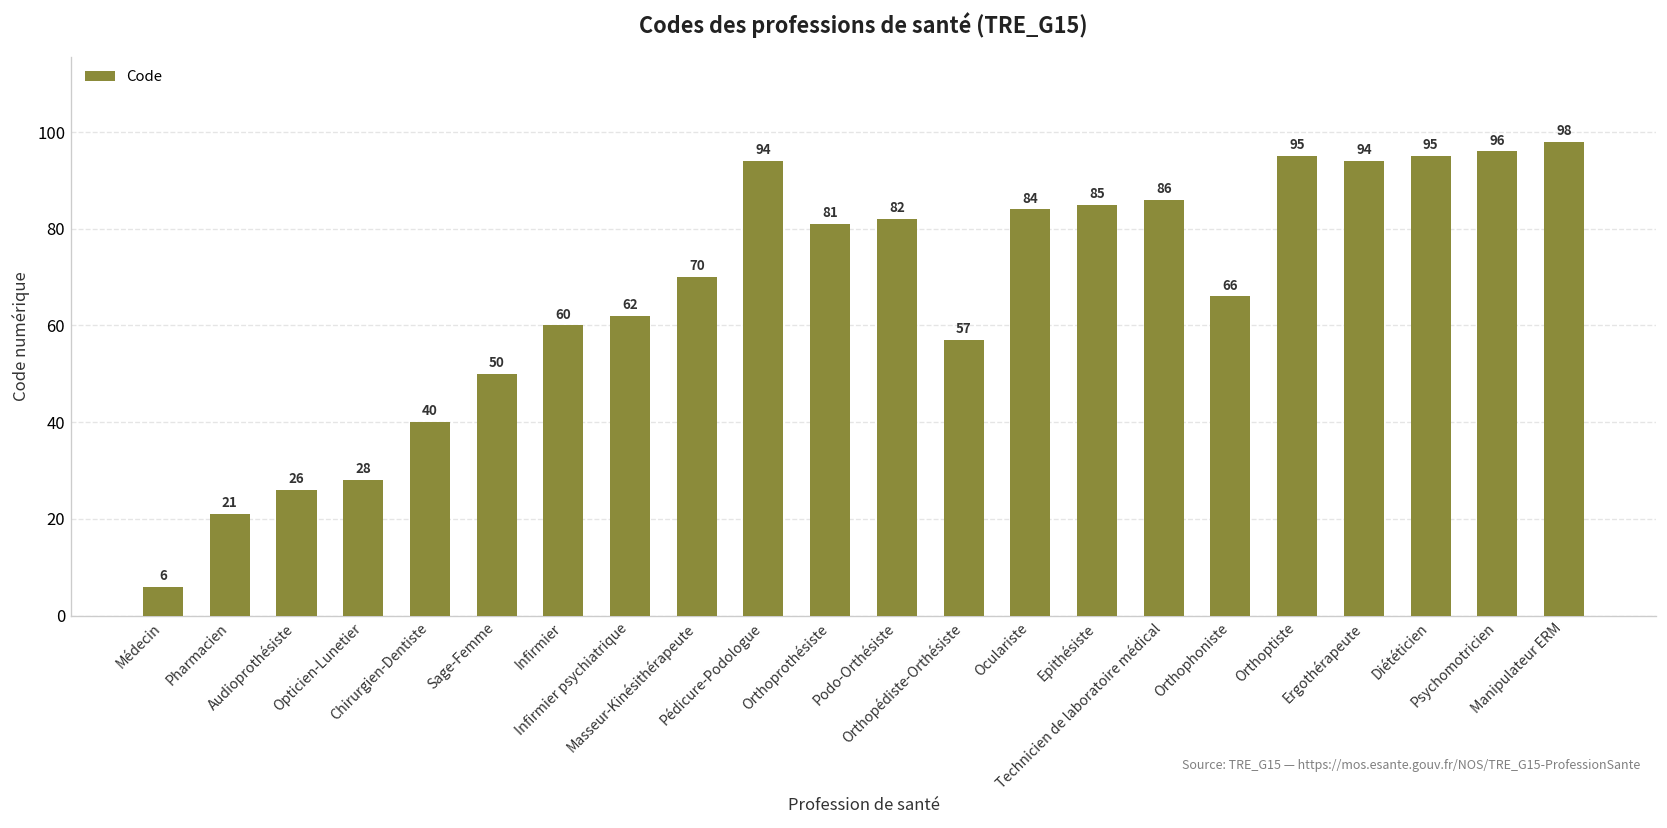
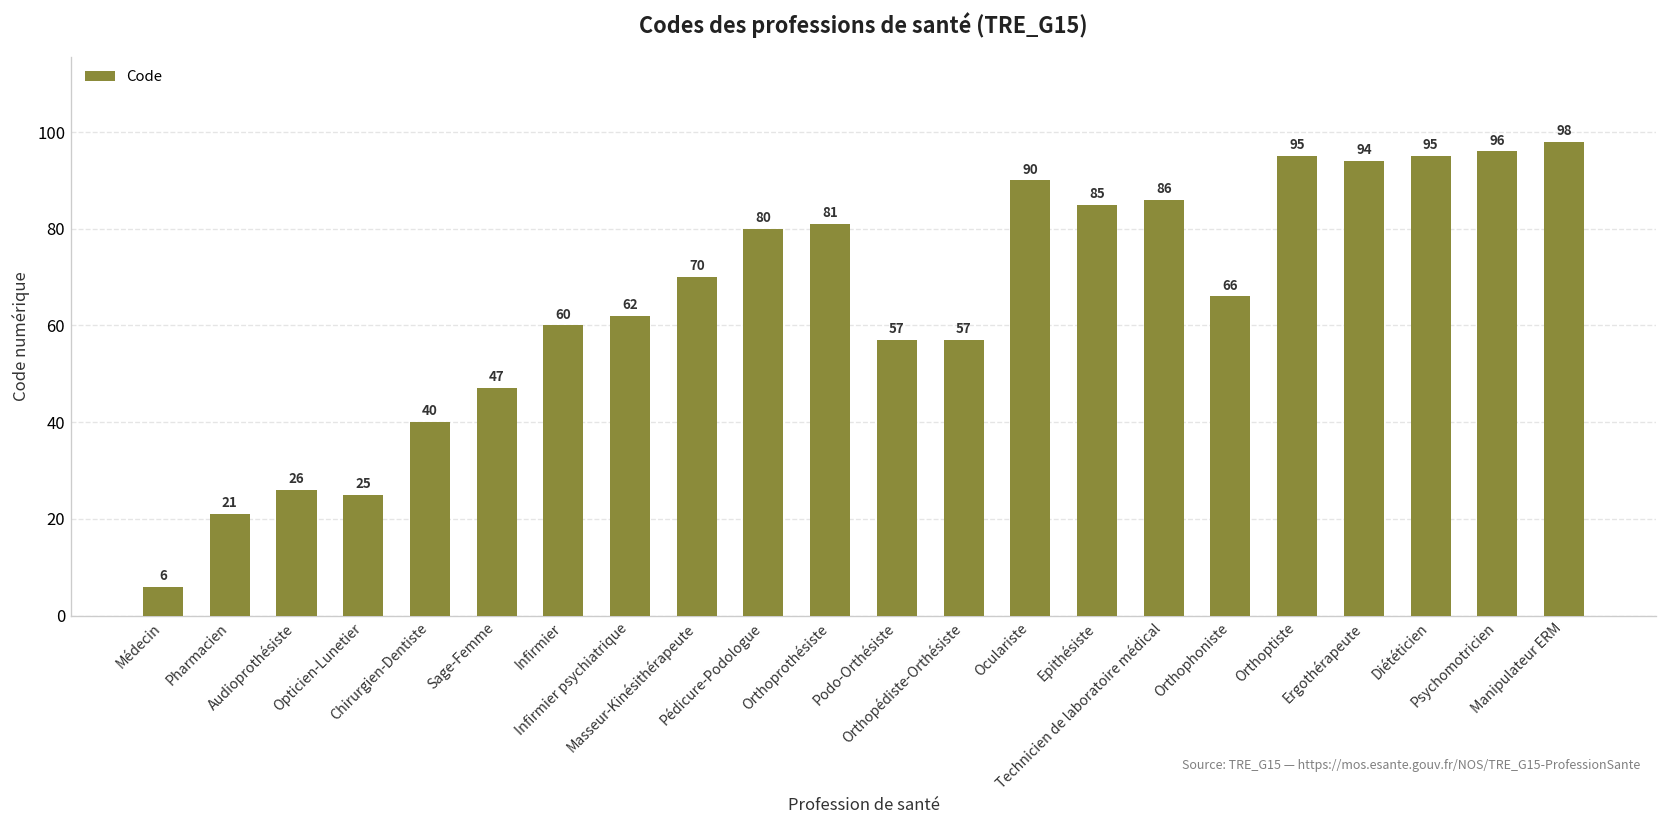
  {
    "Médecin": 6,
    "Pharmacien": 21,
    "Audioprothésiste": 26,
-   "Opticien-Lunetier": 28,
+   "Opticien-Lunetier": 25,
    "Chirurgien-Dentiste": 40,
-   "Sage-Femme": 50,
+   "Sage-Femme": 47,
    "Infirmier": 60,
    "Infirmier psychiatrique": 62,
    "Masseur-Kinésithérapeute": 70,
-   "Pédicure-Podologue": 94,
+   "Pédicure-Podologue": 80,
    "Orthoprothésiste": 81,
-   "Podo-Orthésiste": 82,
+   "Podo-Orthésiste": 57,
    "Orthopédiste-Orthésiste": 57,
-   "Oculariste": 84,
+   "Oculariste": 90,
    "Epithésiste": 85,
    "Technicien de laboratoire médical": 86,
    "Orthophoniste": 66,
    "Orthoptiste": 95,
    "Ergothérapeute": 94,
    "Diététicien": 95,
    "Psychomotricien": 96,
    "Manipulateur ERM": 98
  }
